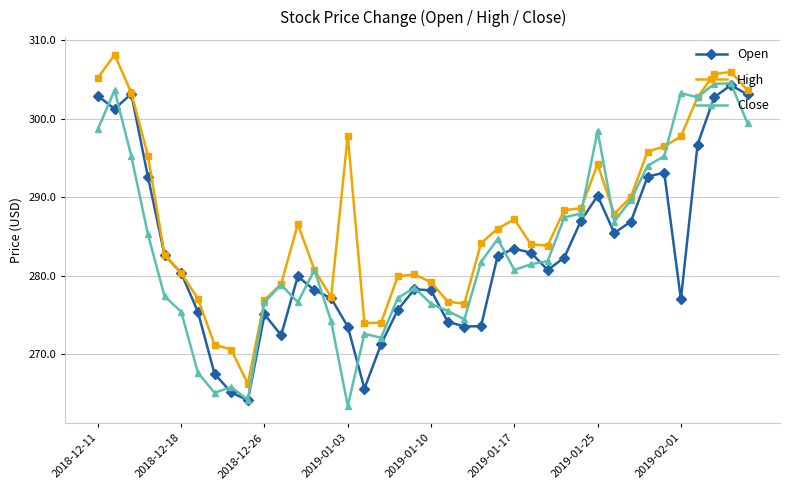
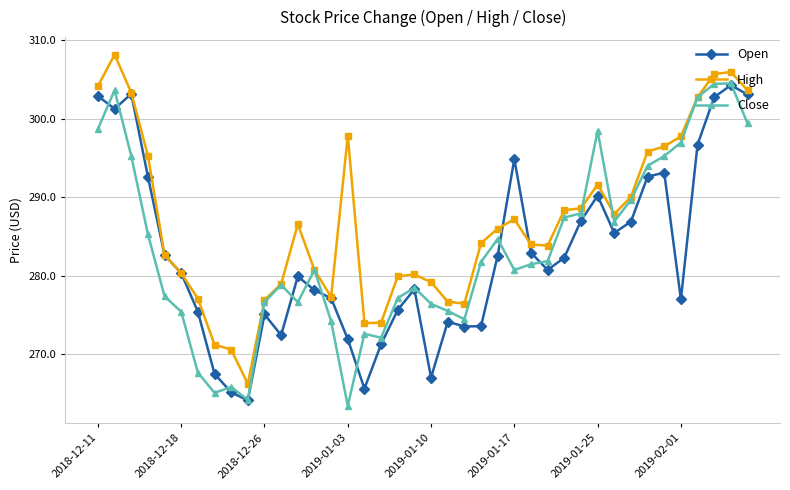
  {
    "Open": {
      "2018-12-11": 303,
      "2018-12-26": 275,
-     "2019-01-03": 274,
-     "2019-01-10": 278,
-     "2019-01-17": 283,
+     "2019-01-03": 272,
+     "2019-01-10": 267,
+     "2019-01-17": 295,
      "2019-01-25": 290,
      "2019-02-01": 277
    },
    "High": {
-     "2018-12-11": 305,
+     "2018-12-11": 304,
      "2019-01-03": 298,
      "2019-01-10": 279,
      "2019-01-17": 287,
-     "2019-01-25": 294,
+     "2019-01-25": 292,
      "2019-02-01": 298
    },
    "Close": {
      "2018-12-11": 299,
      "2018-12-18": 275,
      "2019-01-03": 263,
      "2019-01-10": 276,
      "2019-01-17": 281,
      "2019-01-25": 298,
-     "2019-02-01": 303
+     "2019-02-01": 297
    }
  }
